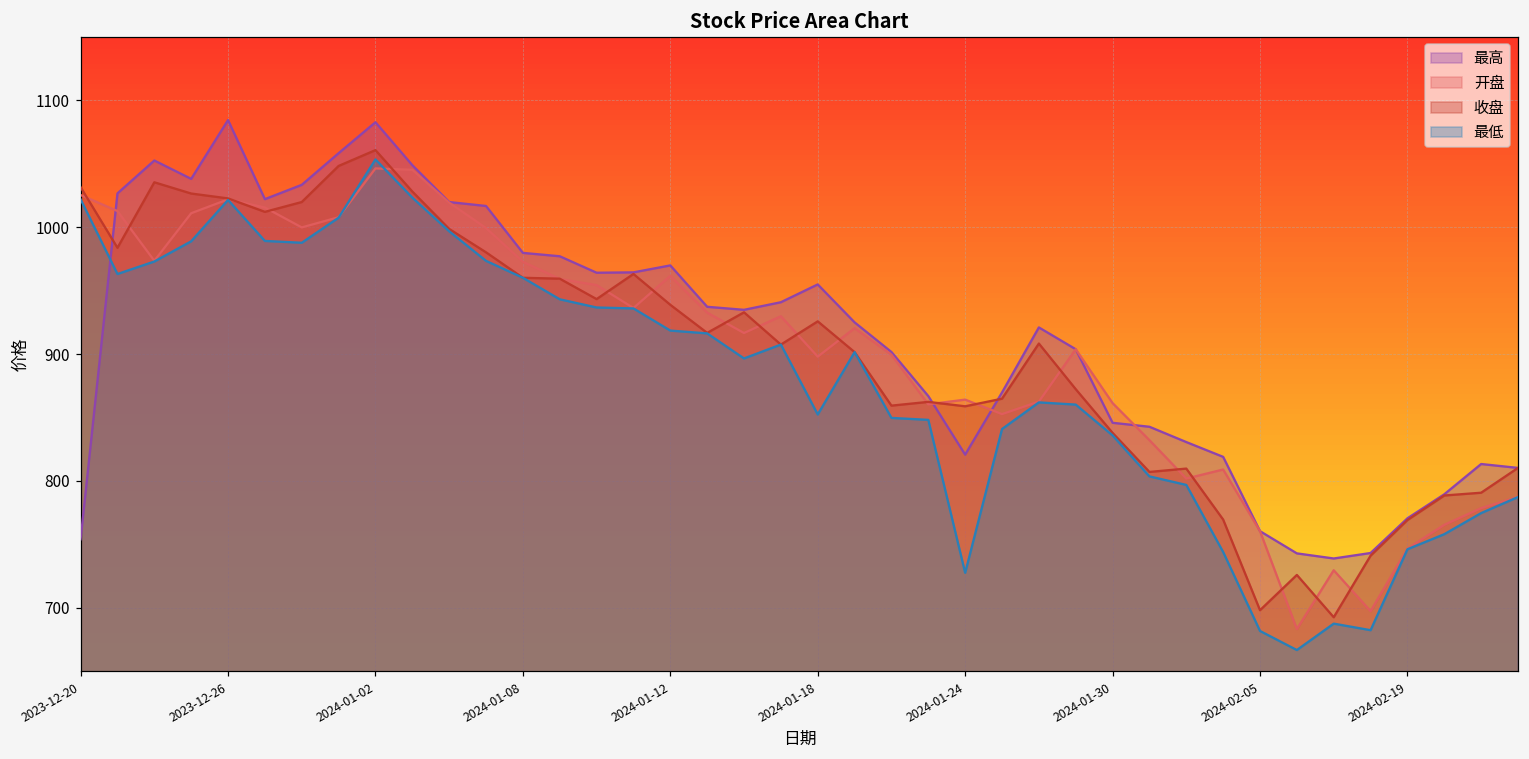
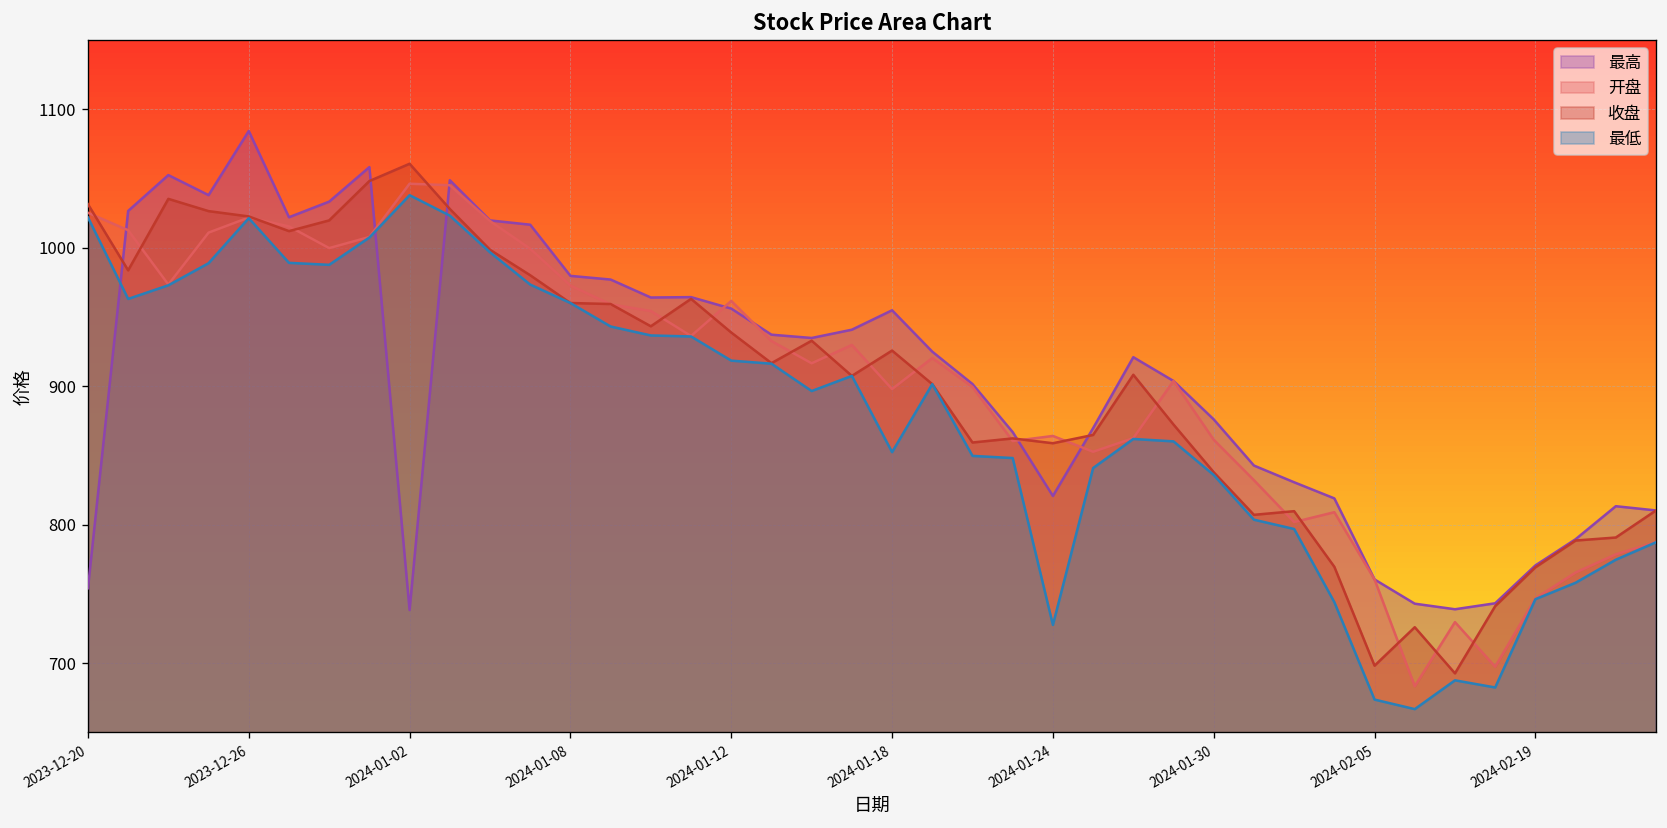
  {
    "最高": {
      "2023-12-20": 754,
      "2023-12-26": 1084,
-     "2024-01-02": 1083,
+     "2024-01-02": 738,
      "2024-01-08": 980,
-     "2024-01-12": 970,
+     "2024-01-12": 956,
      "2024-01-18": 955,
      "2024-01-24": 821,
-     "2024-01-30": 846
+     "2024-01-30": 876
    },
    "最低": {
      "2023-12-20": 1022,
-     "2024-01-02": 1053,
+     "2024-01-02": 1038,
      "2024-01-12": 918,
      "2024-01-18": 852,
      "2024-01-24": 728,
-     "2024-02-05": 682
+     "2024-02-05": 674
    }
  }
